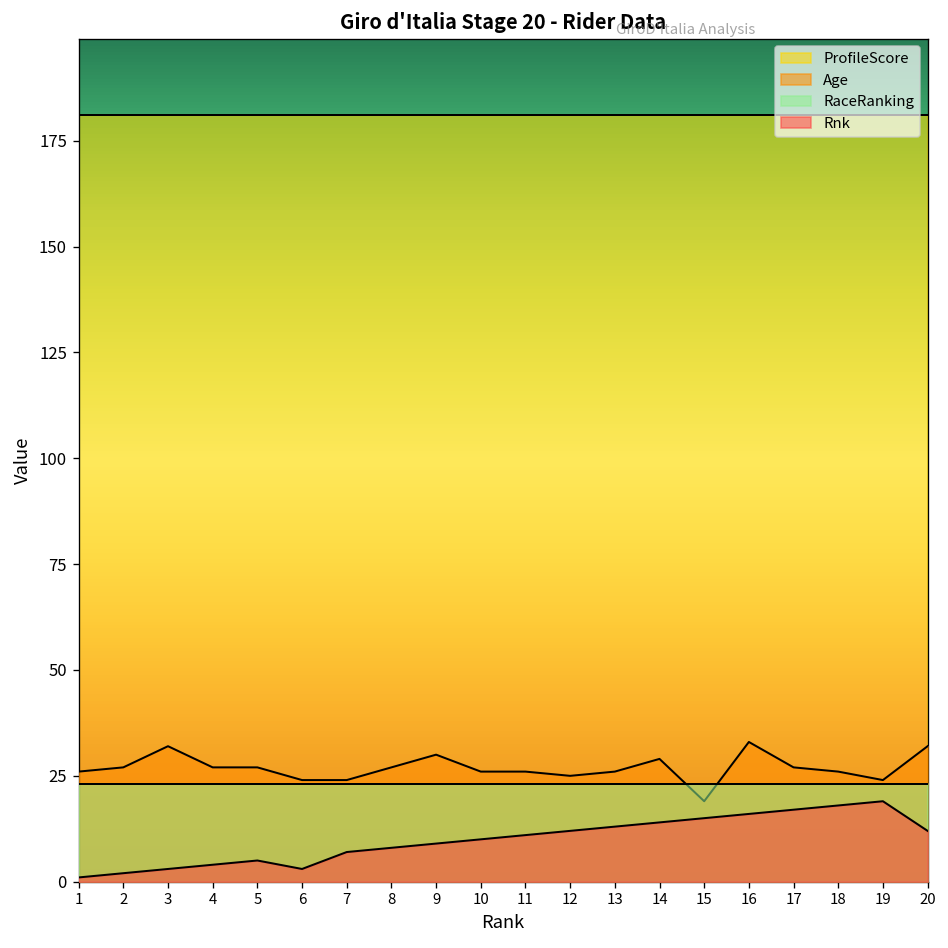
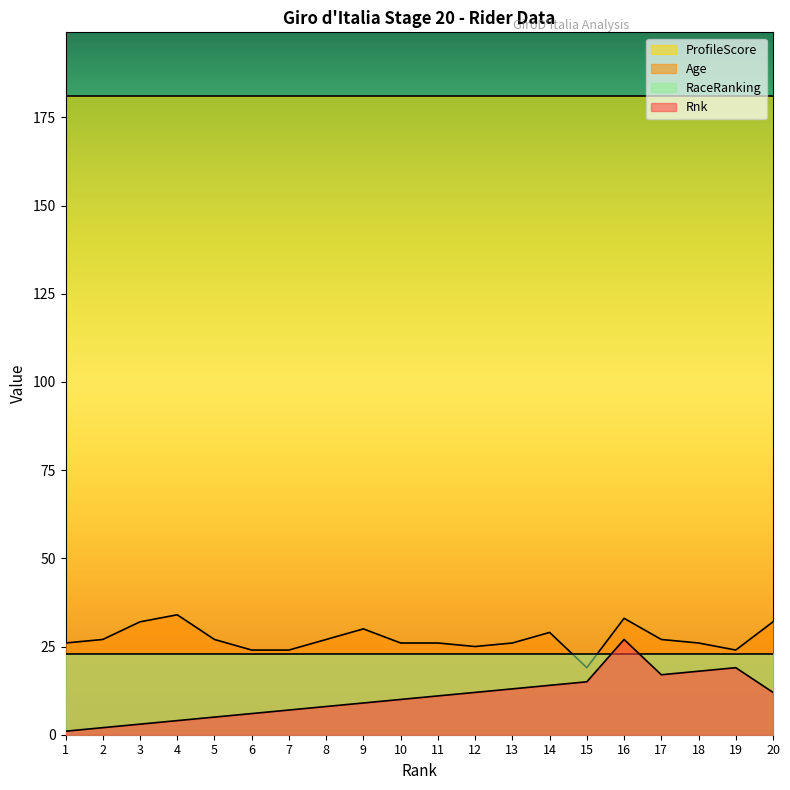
  {
    "ProfileScore": {
      "1": 181,
      "2": 181,
      "3": 181,
      "4": 181,
      "5": 181,
      "6": 181,
      "7": 181,
      "8": 181,
      "9": 181,
      "10": 181,
      "11": 181,
      "12": 181,
      "13": 181,
      "14": 181,
      "15": 181,
      "16": 181,
      "20": 181
    },
    "Age": {
      "1": 26,
      "2": 27,
      "3": 32,
-     "4": 27,
+     "4": 34,
      "5": 27,
      "6": 24,
      "7": 24,
      "8": 27,
      "9": 30,
      "10": 26,
      "11": 26,
      "12": 25,
      "13": 26,
      "14": 29,
      "15": 19,
      "16": 33,
      "17": 27,
      "18": 26,
      "19": 24,
      "20": 32
    },
    "RaceRanking": {
      "1": 23,
      "2": 23,
      "3": 23,
      "4": 23,
      "5": 23,
      "6": 23,
      "7": 23,
      "8": 23,
      "9": 23,
      "10": 23,
      "11": 23,
      "12": 23,
      "13": 23,
      "14": 23,
      "15": 23,
      "16": 23,
      "17": 23,
      "18": 23,
      "19": 23,
      "20": 23
    },
    "Rnk": {
      "1": 1,
      "2": 2,
      "3": 3,
      "4": 4,
      "5": 5,
-     "6": 3,
+     "6": 6,
      "7": 7,
      "8": 8,
      "9": 9,
      "10": 10,
      "11": 11,
      "12": 12,
      "13": 13,
      "14": 14,
      "15": 15,
-     "16": 16,
+     "16": 27,
      "17": 17,
      "18": 18,
      "19": 19,
      "20": 12
    }
  }
